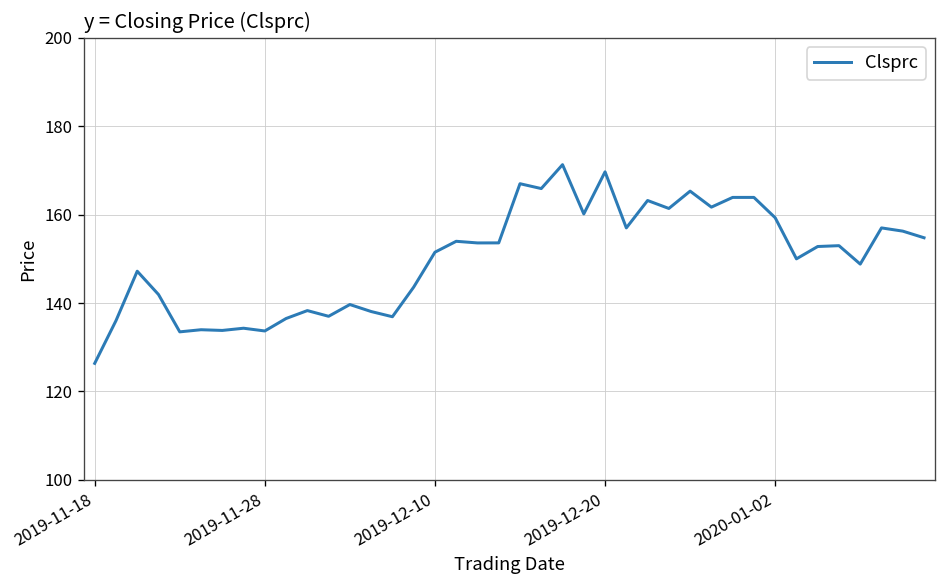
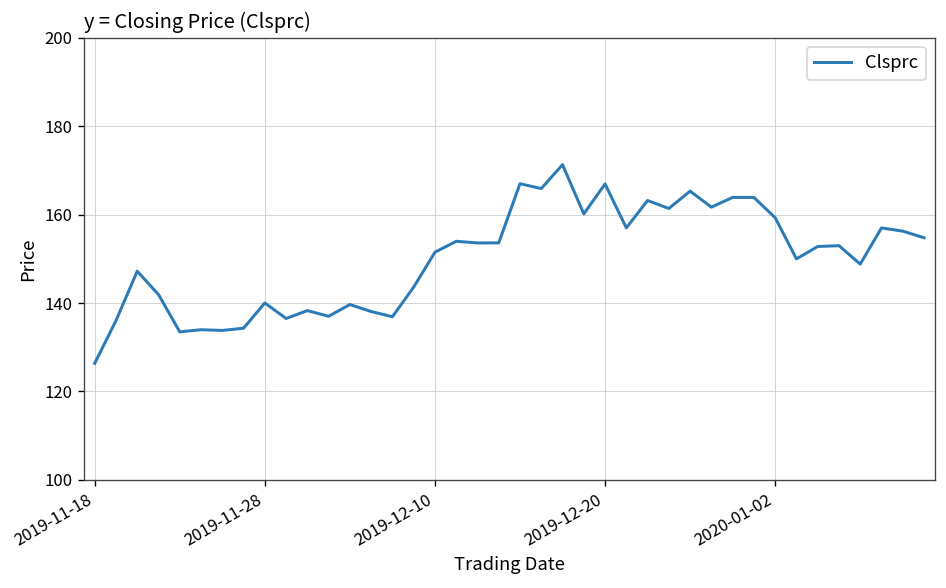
  {
    "2019-11-18": 126,
-   "2019-11-28": 134,
+   "2019-11-28": 140,
    "2019-12-10": 152,
-   "2019-12-20": 170,
+   "2019-12-20": 167,
    "2020-01-02": 159
  }
